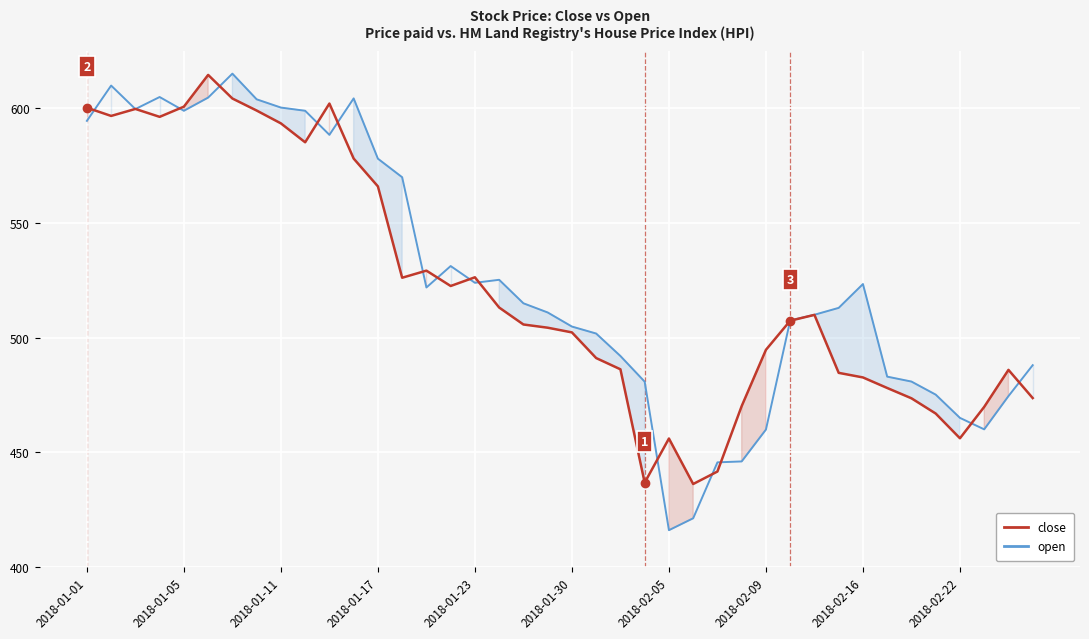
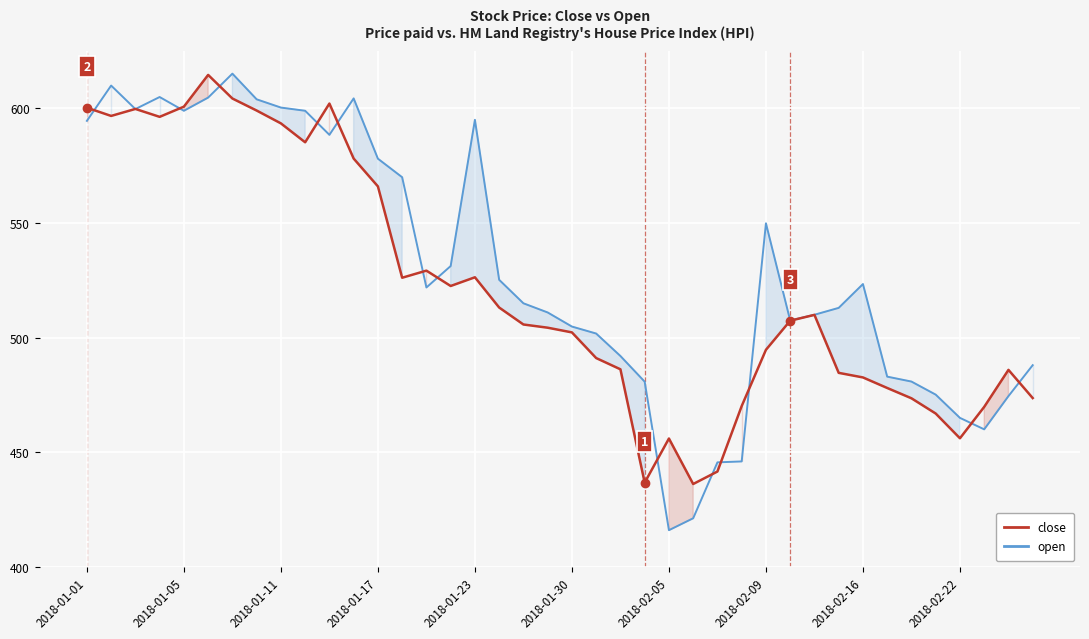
  {
    "open": {
      "2018-01-01": 595,
      "2018-01-05": 599,
      "2018-01-11": 600,
      "2018-01-17": 578,
-     "2018-01-23": 524,
+     "2018-01-23": 595,
      "2018-01-30": 505,
      "2018-02-05": 416,
-     "2018-02-09": 460,
+     "2018-02-09": 550,
      "2018-02-16": 523,
      "2018-02-22": 465
    }
  }
